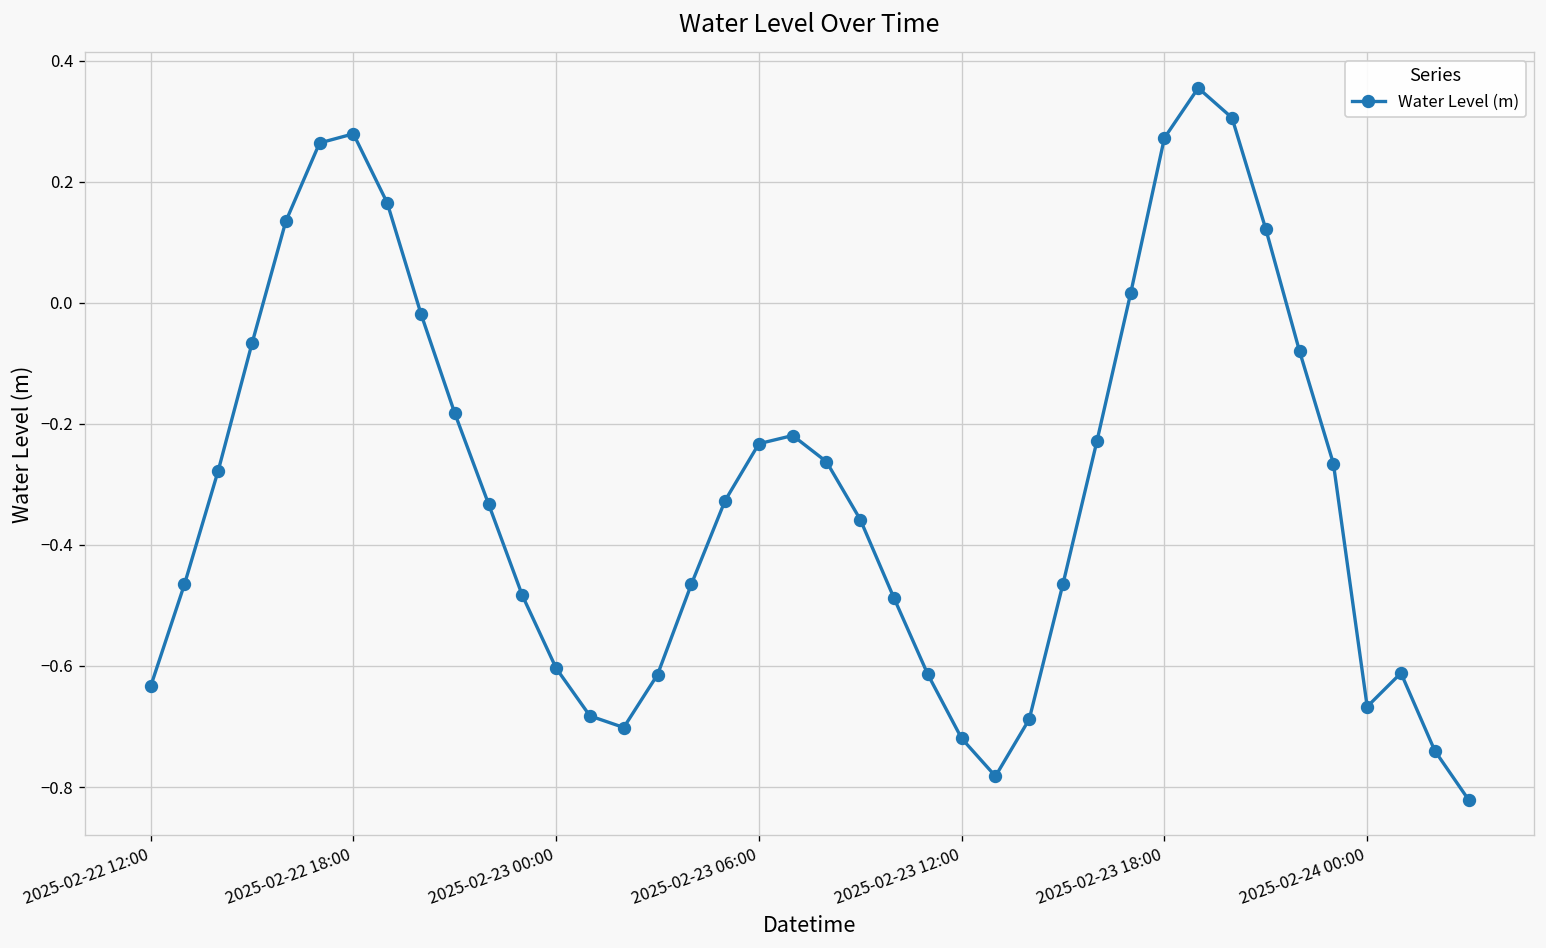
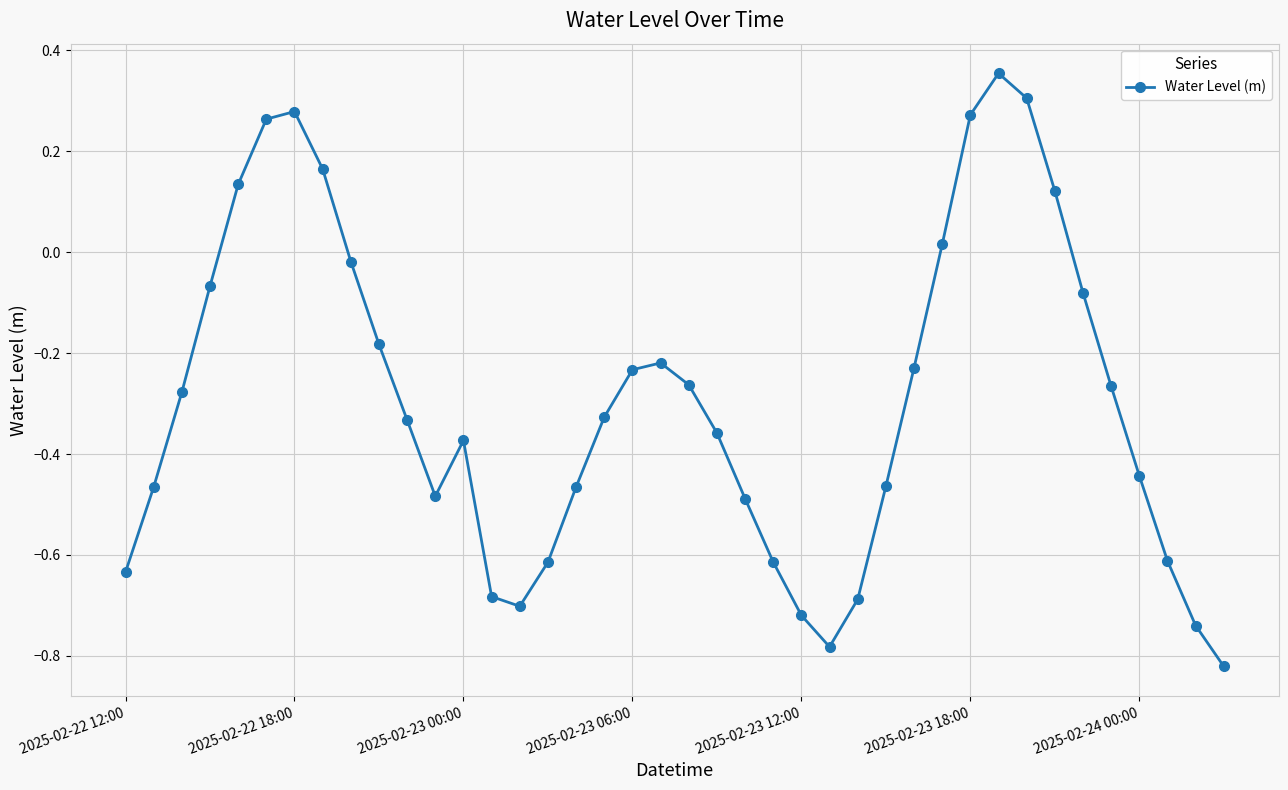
  {
    "2025-02-22 12:00": -0.63,
    "2025-02-22 18:00": 0.28,
-   "2025-02-23 00:00": -0.60,
+   "2025-02-23 00:00": -0.37,
    "2025-02-23 06:00": -0.23,
    "2025-02-23 12:00": -0.72,
    "2025-02-23 18:00": 0.27,
-   "2025-02-24 00:00": -0.67
+   "2025-02-24 00:00": -0.44
  }
